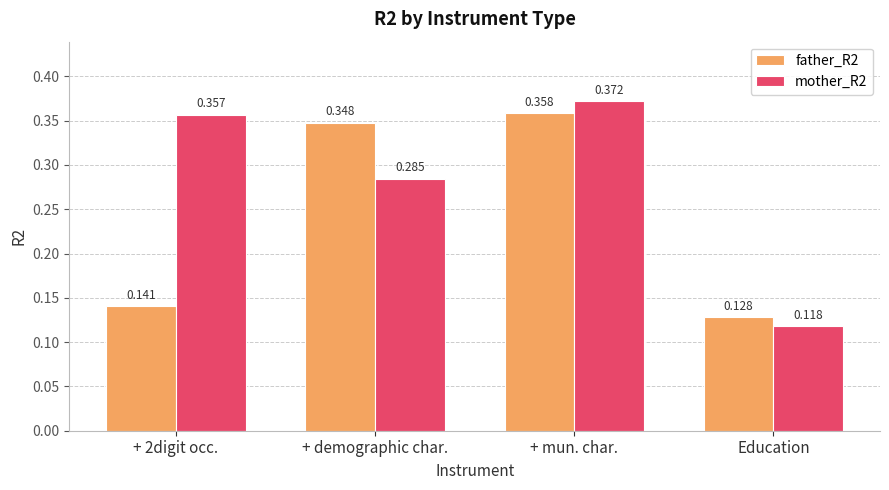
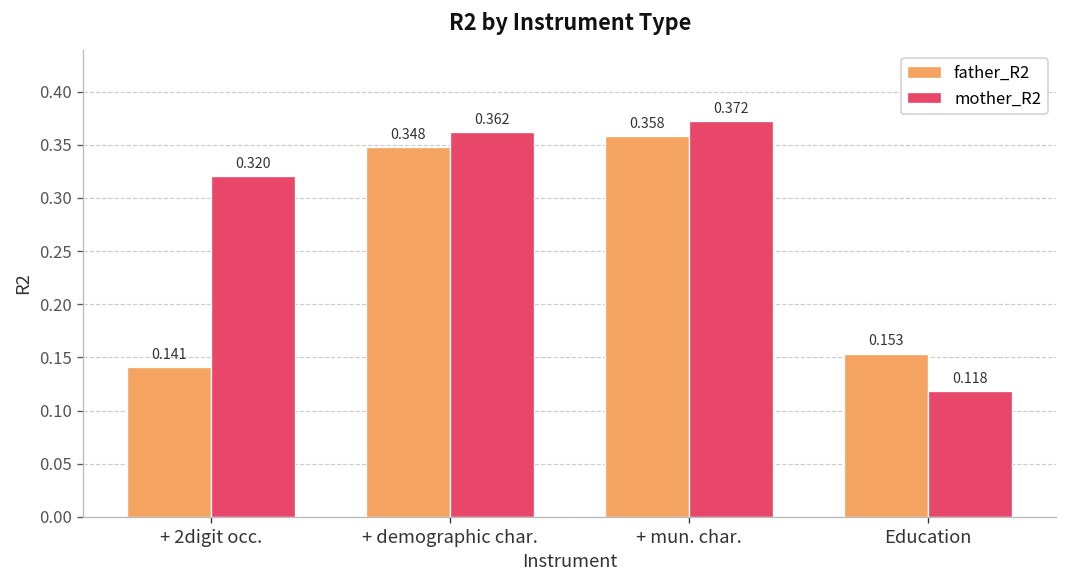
  {
    "father_R2": {
      "+ 2digit occ.": 0.141,
      "+ demographic char.": 0.348,
      "+ mun. char.": 0.358,
-     "Education": 0.128
+     "Education": 0.153
    },
    "mother_R2": {
-     "+ 2digit occ.": 0.357,
-     "+ demographic char.": 0.285,
+     "+ 2digit occ.": 0.320,
+     "+ demographic char.": 0.362,
      "+ mun. char.": 0.372,
      "Education": 0.118
    }
  }
